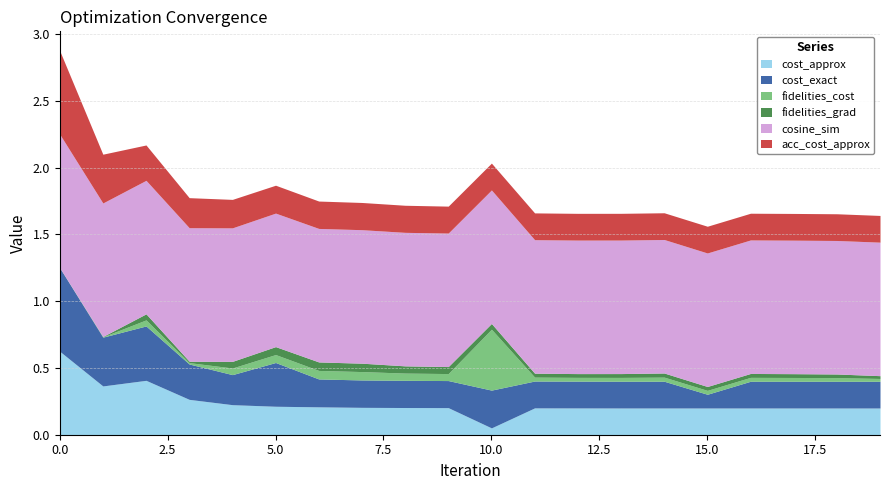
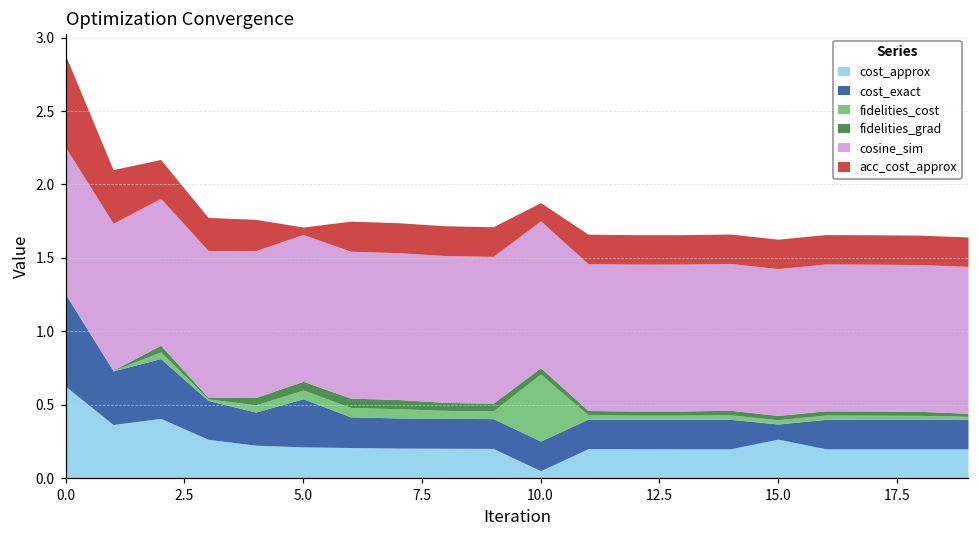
  {
    "cost_approx": {
      "0.0": 0.63,
      "5.0": 0.21,
      "10.0": 0.05,
-     "15.0": 0.20
+     "15.0": 0.27
    },
    "cost_exact": {
      "5.0": 0.33,
-     "10.0": 0.28,
+     "10.0": 0.20,
      "15.0": 0.10
    },
    "fidelities_cost": {
      "5.0": 0.06,
      "10.0": 0.46,
      "15.0": 0.03
    },
    "fidelities_grad": {
      "5.0": 0.06,
      "10.0": 0.04,
      "15.0": 0.03
    },
    "cosine_sim": {
      "0.0": 1.00,
      "5.0": 1.00,
      "10.0": 1.00,
      "15.0": 1.00
    },
    "acc_cost_approx": {
      "0.0": 0.63,
-     "5.0": 0.21,
-     "10.0": 0.20,
+     "5.0": 0.05,
+     "10.0": 0.12,
      "15.0": 0.20
    }
  }
